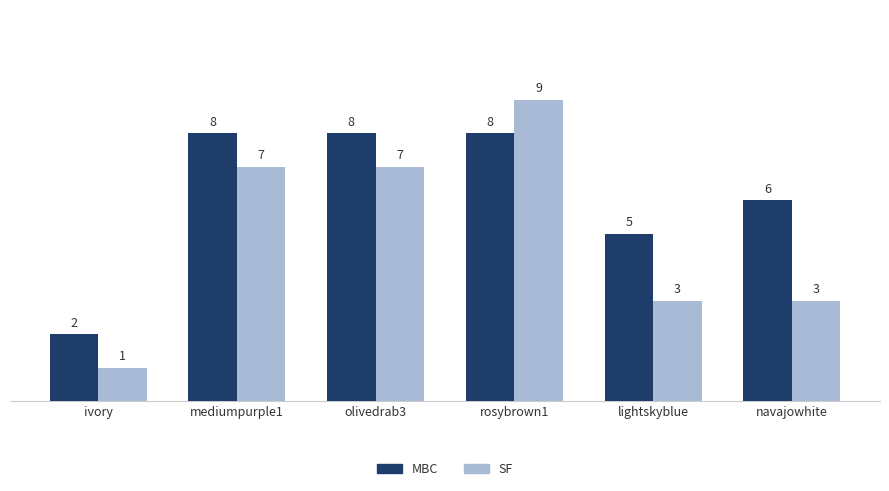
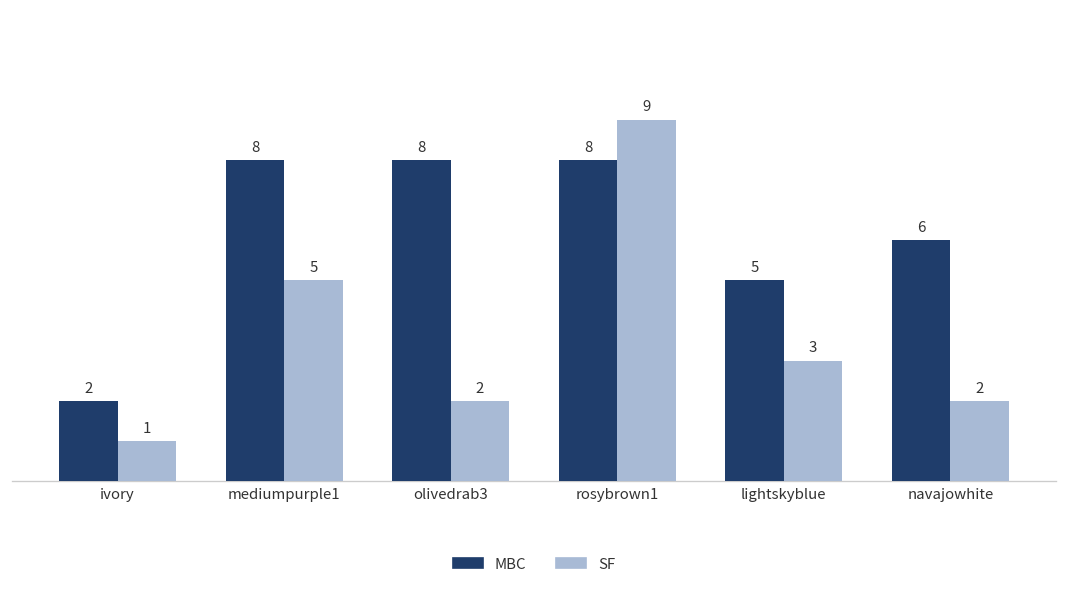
  {
    "MBC": {
      "ivory": 2,
      "mediumpurple1": 8,
      "olivedrab3": 8,
      "rosybrown1": 8,
      "lightskyblue": 5,
      "navajowhite": 6
    },
    "SF": {
      "ivory": 1,
-     "mediumpurple1": 7,
-     "olivedrab3": 7,
+     "mediumpurple1": 5,
+     "olivedrab3": 2,
      "rosybrown1": 9,
      "lightskyblue": 3,
-     "navajowhite": 3
+     "navajowhite": 2
    }
  }
